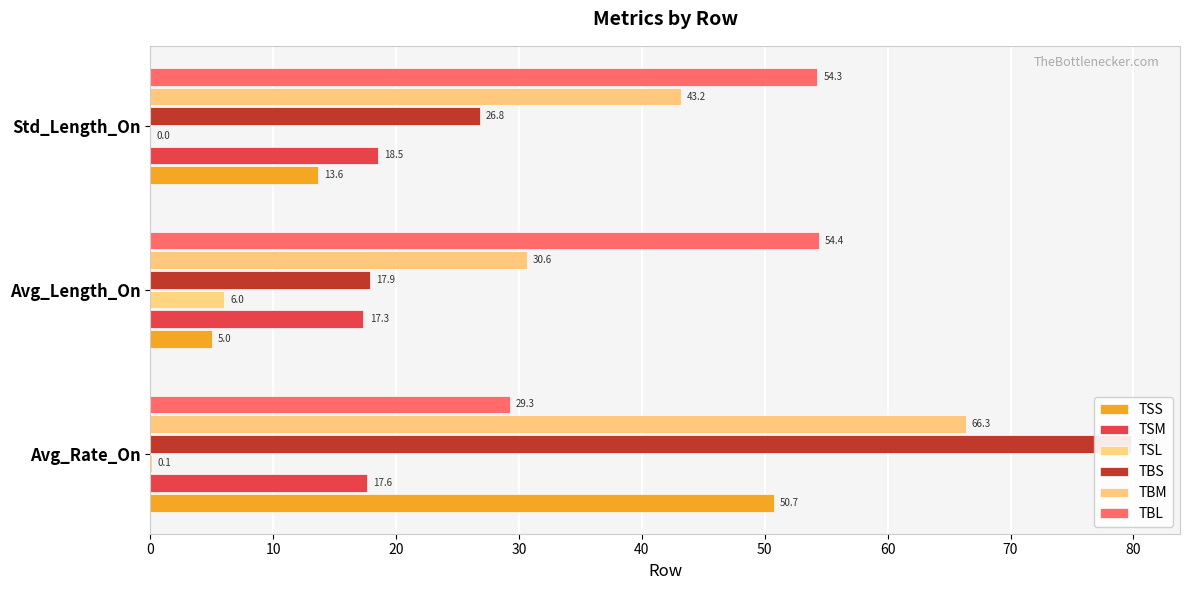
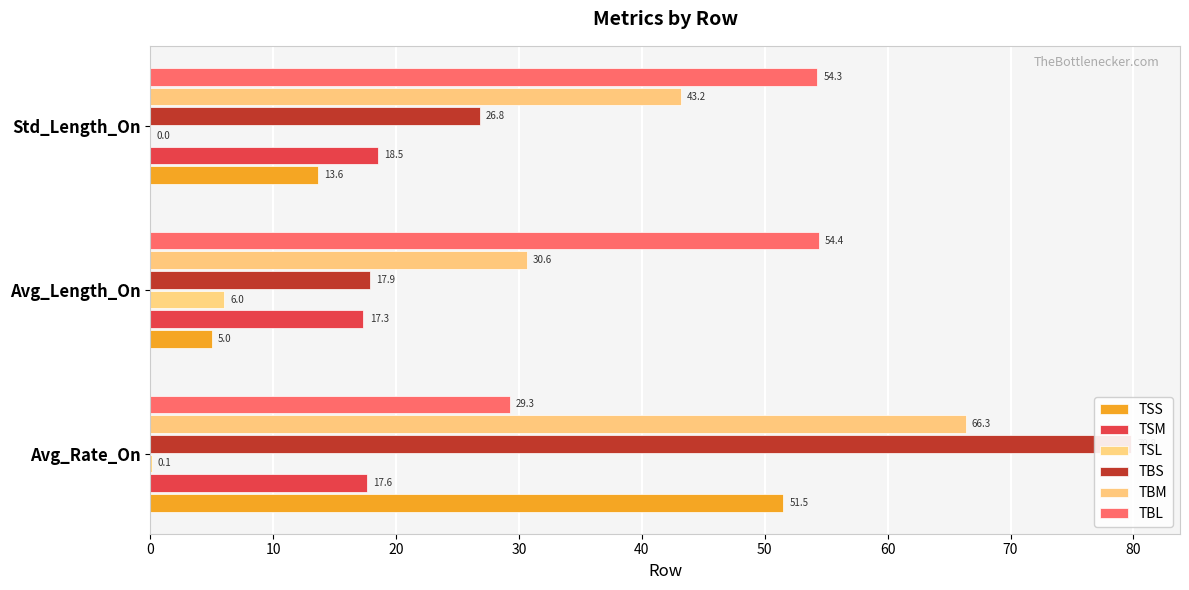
  {
    "TSS": {
      "Std_Length_On": 13.6,
      "Avg_Length_On": 5.0,
-     "Avg_Rate_On": 50.7
+     "Avg_Rate_On": 51.5
    }
  }
